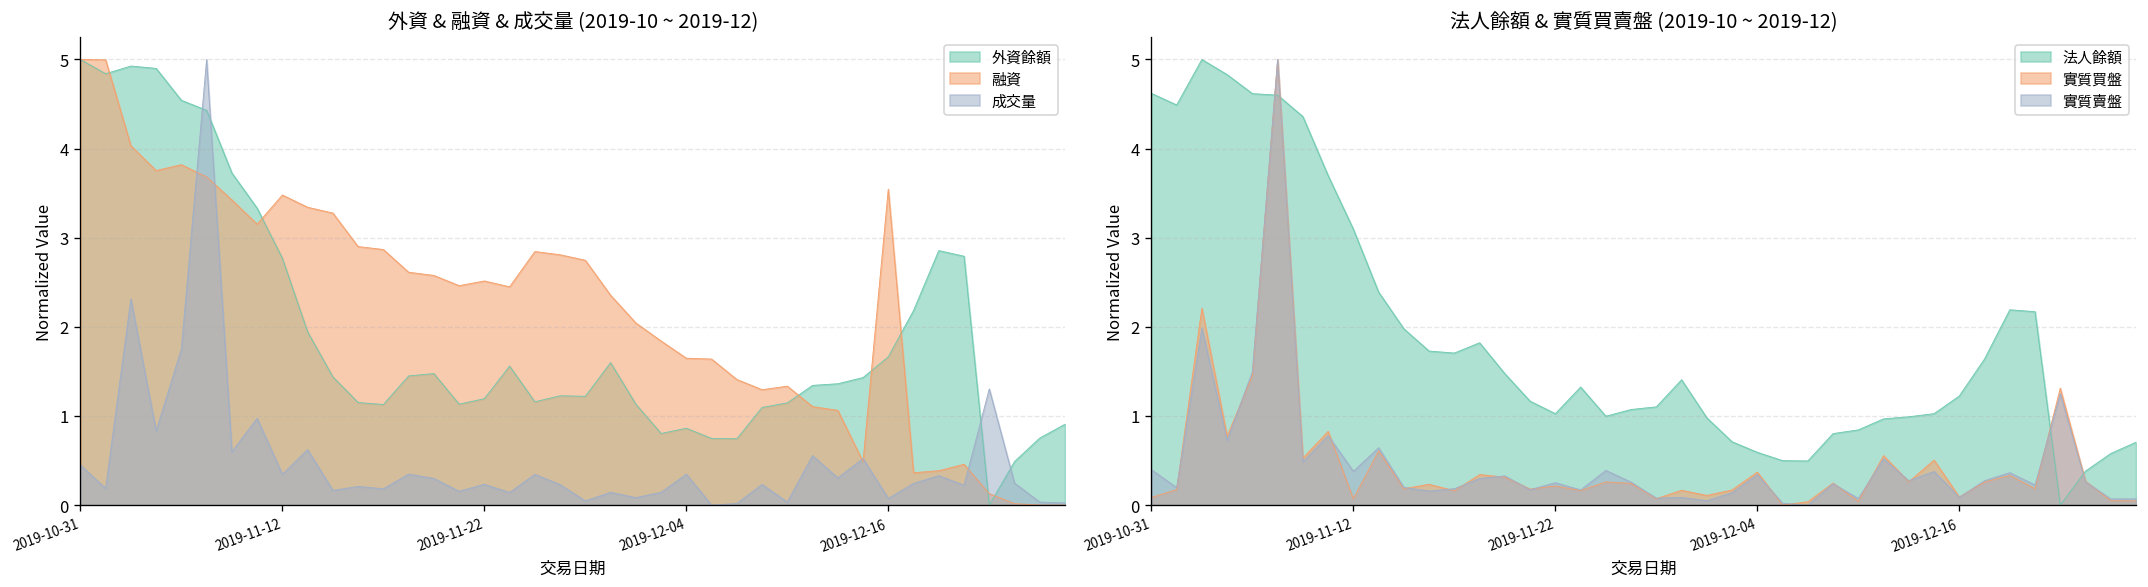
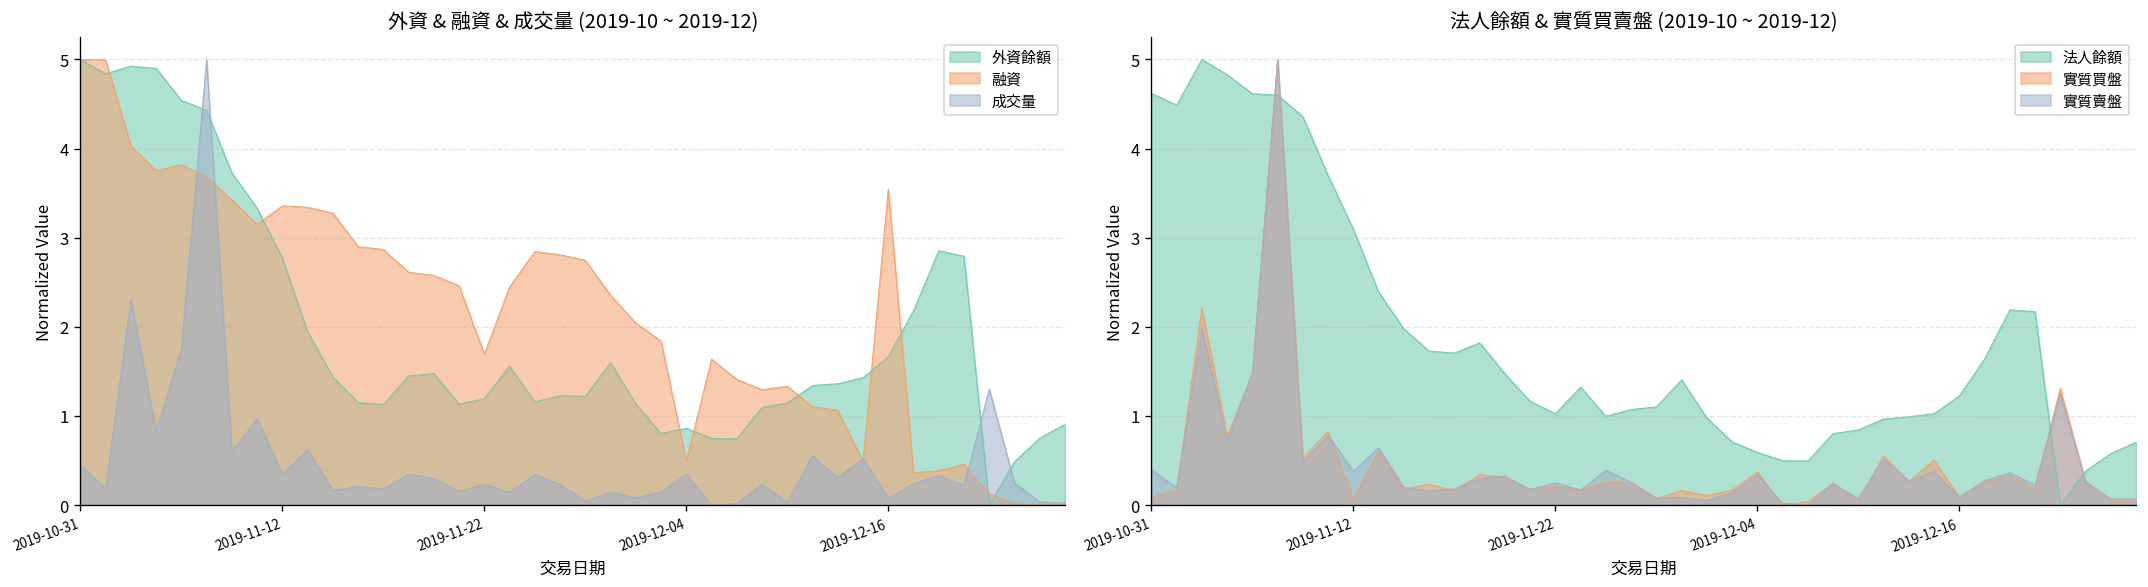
  {
    "外資 & 融資 & 成交量 (2019-10 ~ 2019-12)": {
      "融資": {
-       "2019-11-12": 3.5,
-       "2019-11-22": 2.5,
-       "2019-12-04": 1.6,
+       "2019-11-12": 3.4,
+       "2019-11-22": 1.7,
+       "2019-12-04": 0.5,
        "2019-12-16": 3.5
      }
    },
    "法人餘額 & 實質買賣盤 (2019-10 ~ 2019-12)": {
      "實質買盤": {
        "2019-10-31": 0.1,
        "2019-11-12": 0.1,
        "2019-11-22": 0.2
      }
    }
  }
